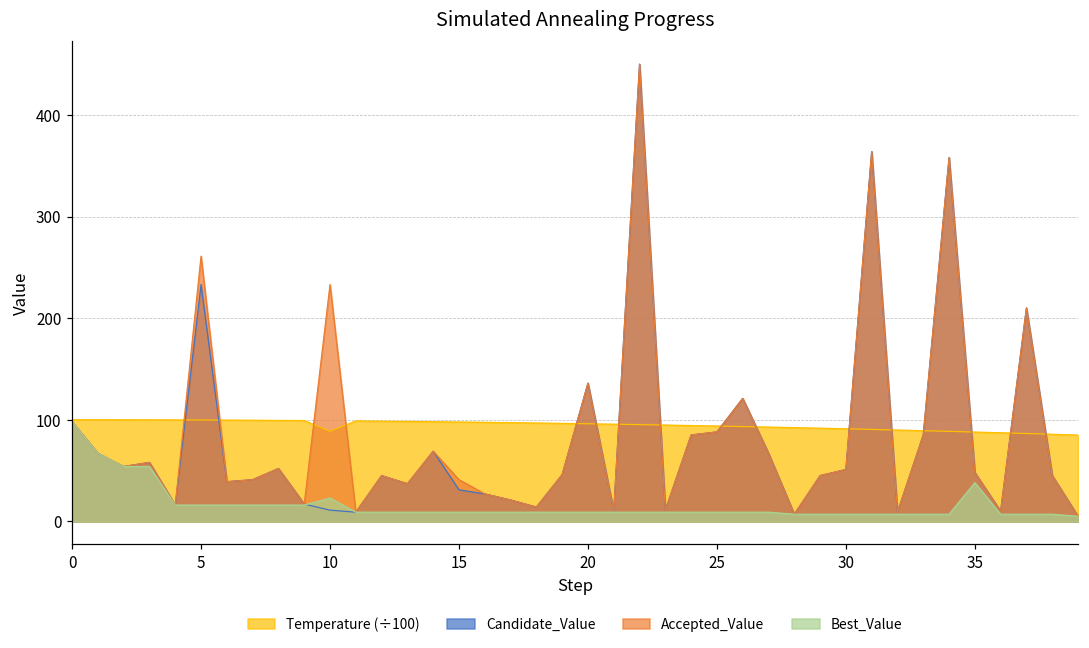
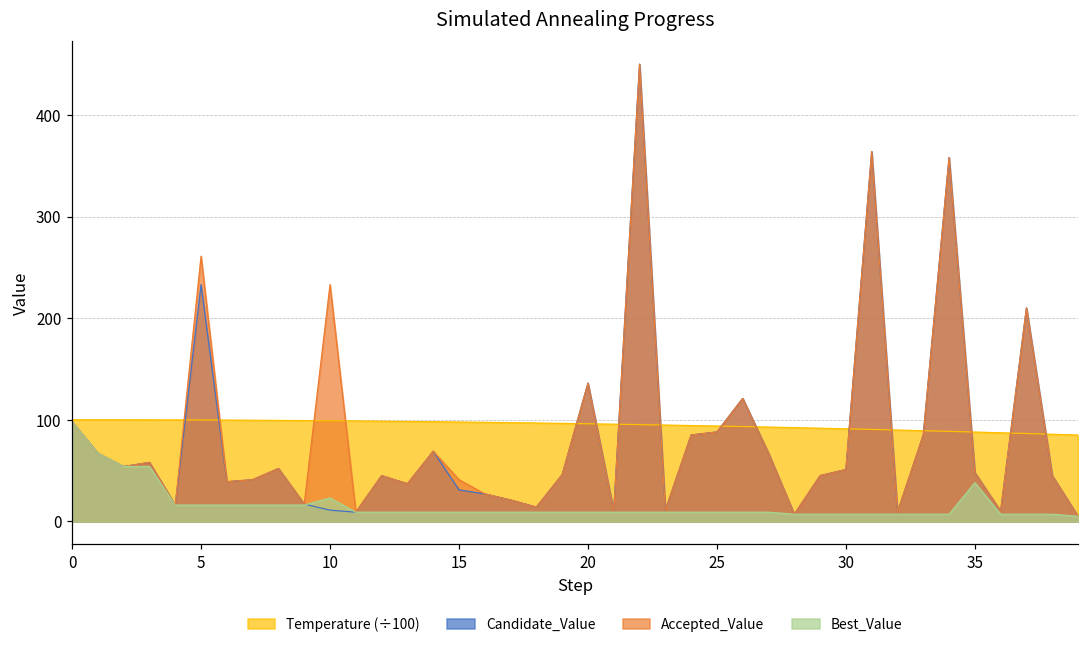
  {
    "Temperature (÷100)": {
      "5": 100,
-     "10": 90,
+     "10": 100,
      "15": 100,
      "20": 100,
      "25": 90,
      "30": 90,
      "35": 90
    },
    "Candidate_Value": {
      "5": 230,
      "10": 10,
      "15": 30
    },
    "Accepted_Value": {
      "5": 260,
      "10": 230,
      "15": 40
    },
    "Best_Value": {
      "5": 20,
      "10": 20,
      "15": 10,
      "20": 10,
      "25": 10,
      "30": 10,
      "35": 40
    }
  }
